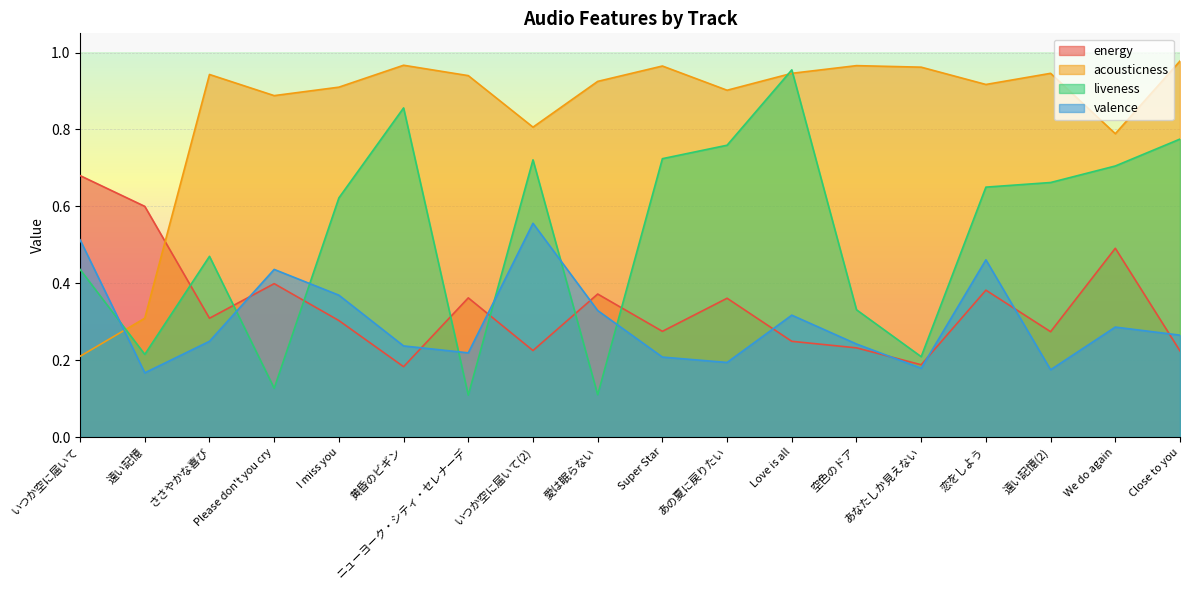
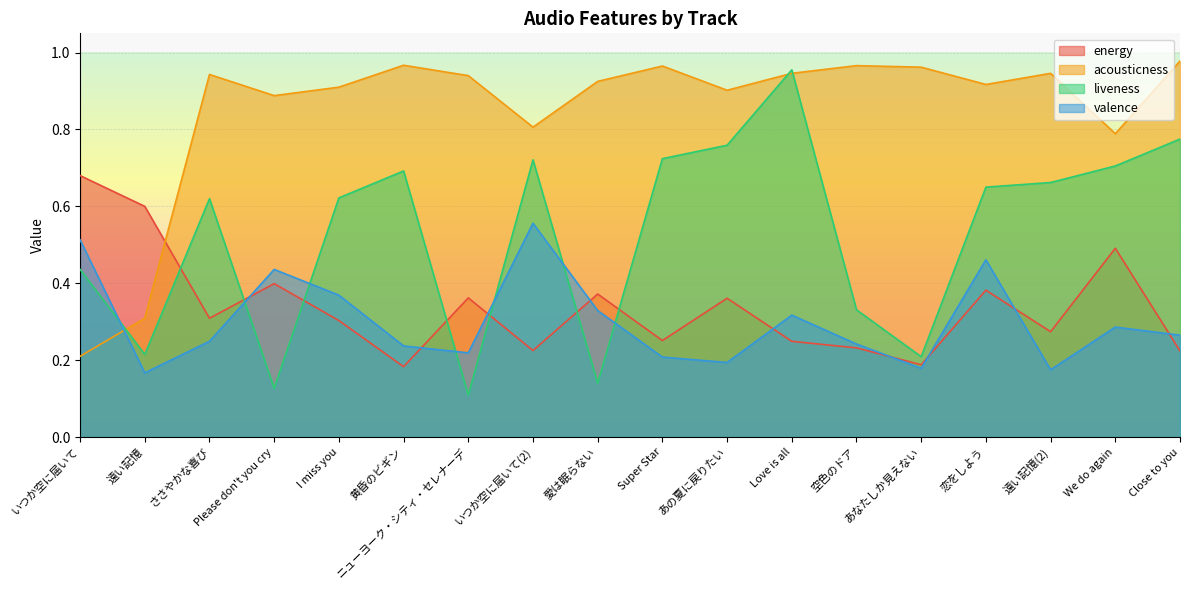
  {
    "energy": {
      "いつか空に届いて": 0.68,
      "遠い記憶": 0.60,
      "ささやかな喜び": 0.31,
      "Please don't you cry": 0.40,
      "I miss you": 0.30,
      "黄昏のビギン": 0.18,
      "ニューヨーク・シティ・セレナーデ": 0.36,
      "いつか空に届いて(2)": 0.23,
      "愛は眠らない": 0.37,
-     "Super Star": 0.28,
+     "Super Star": 0.25,
      "あの夏に戻りたい": 0.36,
      "Love is all": 0.25,
      "空色のドア": 0.23,
      "あなたしか見えない": 0.19,
      "恋をしよう": 0.38,
      "遠い記憶(2)": 0.27,
      "We do again": 0.49,
      "Close to you": 0.22
    },
    "acousticness": {
      "いつか空に届いて": 0.21,
      "遠い記憶": 0.31,
      "ささやかな喜び": 0.94,
      "Please don't you cry": 0.89,
      "I miss you": 0.91,
      "黄昏のビギン": 0.97,
      "ニューヨーク・シティ・セレナーデ": 0.94,
      "いつか空に届いて(2)": 0.81,
      "愛は眠らない": 0.93,
      "Super Star": 0.97,
      "あの夏に戻りたい": 0.90,
      "Love is all": 0.95,
      "空色のドア": 0.97,
      "あなたしか見えない": 0.96,
      "恋をしよう": 0.92,
      "遠い記憶(2)": 0.95,
      "We do again": 0.79,
      "Close to you": 0.98
    },
    "liveness": {
      "いつか空に届いて": 0.44,
      "遠い記憶": 0.22,
-     "ささやかな喜び": 0.47,
+     "ささやかな喜び": 0.62,
      "Please don't you cry": 0.13,
      "I miss you": 0.62,
-     "黄昏のビギン": 0.86,
+     "黄昏のビギン": 0.69,
      "ニューヨーク・シティ・セレナーデ": 0.11,
      "いつか空に届いて(2)": 0.72,
-     "愛は眠らない": 0.11,
+     "愛は眠らない": 0.14,
      "Super Star": 0.72,
      "あの夏に戻りたい": 0.76,
      "Love is all": 0.96,
      "空色のドア": 0.33,
      "あなたしか見えない": 0.21,
      "恋をしよう": 0.65,
      "遠い記憶(2)": 0.66,
      "We do again": 0.71,
      "Close to you": 0.78
    },
    "valence": {
      "いつか空に届いて": 0.51,
      "遠い記憶": 0.17,
      "ささやかな喜び": 0.25,
      "Please don't you cry": 0.44,
      "I miss you": 0.37,
      "黄昏のビギン": 0.24,
      "ニューヨーク・シティ・セレナーデ": 0.22,
      "いつか空に届いて(2)": 0.56,
      "愛は眠らない": 0.33,
      "Super Star": 0.21,
      "あの夏に戻りたい": 0.19,
      "Love is all": 0.32,
      "空色のドア": 0.24,
      "あなたしか見えない": 0.18,
      "恋をしよう": 0.46,
      "遠い記憶(2)": 0.18,
      "We do again": 0.29,
      "Close to you": 0.27
    }
  }
